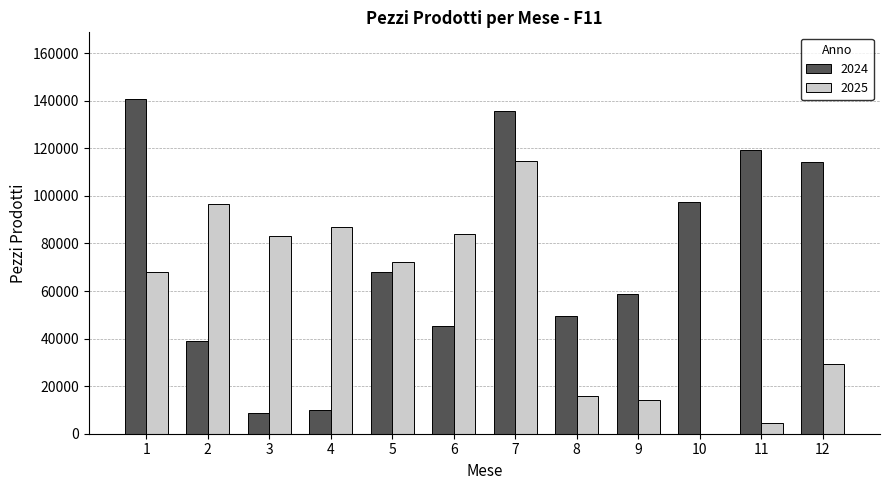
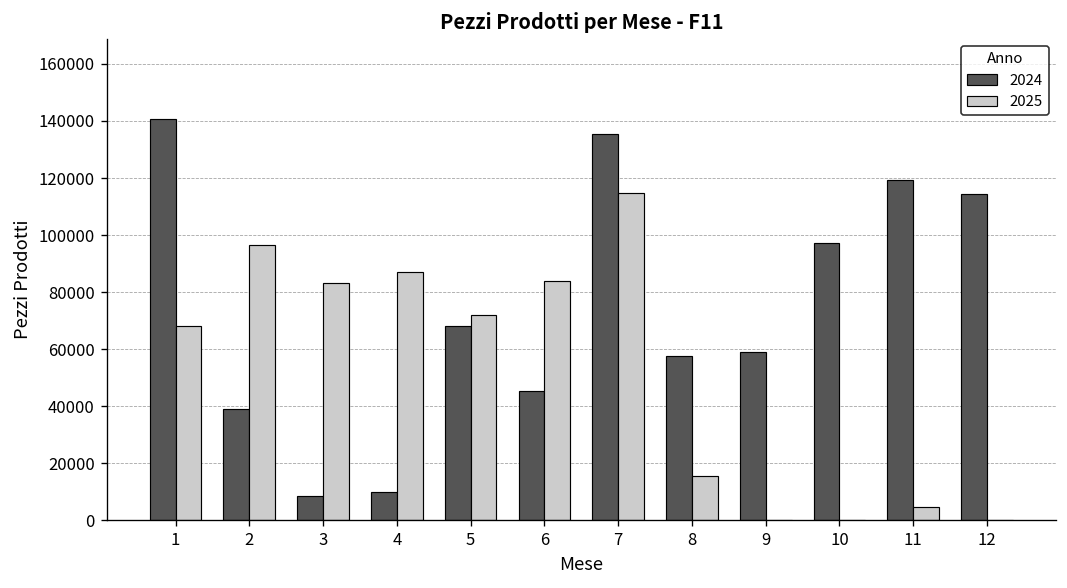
  {
    "2024": {
      "1": 141000,
      "2": 39000,
      "3": 9000,
      "4": 10000,
      "5": 68000,
      "6": 45000,
      "7": 136000,
-     "8": 50000,
+     "8": 58000,
      "9": 59000,
      "10": 97000,
      "11": 119000,
      "12": 114000
    },
    "2025": {
      "1": 68000,
      "2": 97000,
      "3": 83000,
      "4": 87000,
      "5": 72000,
      "6": 84000,
      "7": 115000,
      "8": 16000,
-     "9": 14000,
+     "9": 0,
      "10": 0,
      "11": 5000,
-     "12": 29000
+     "12": 0
    }
  }
